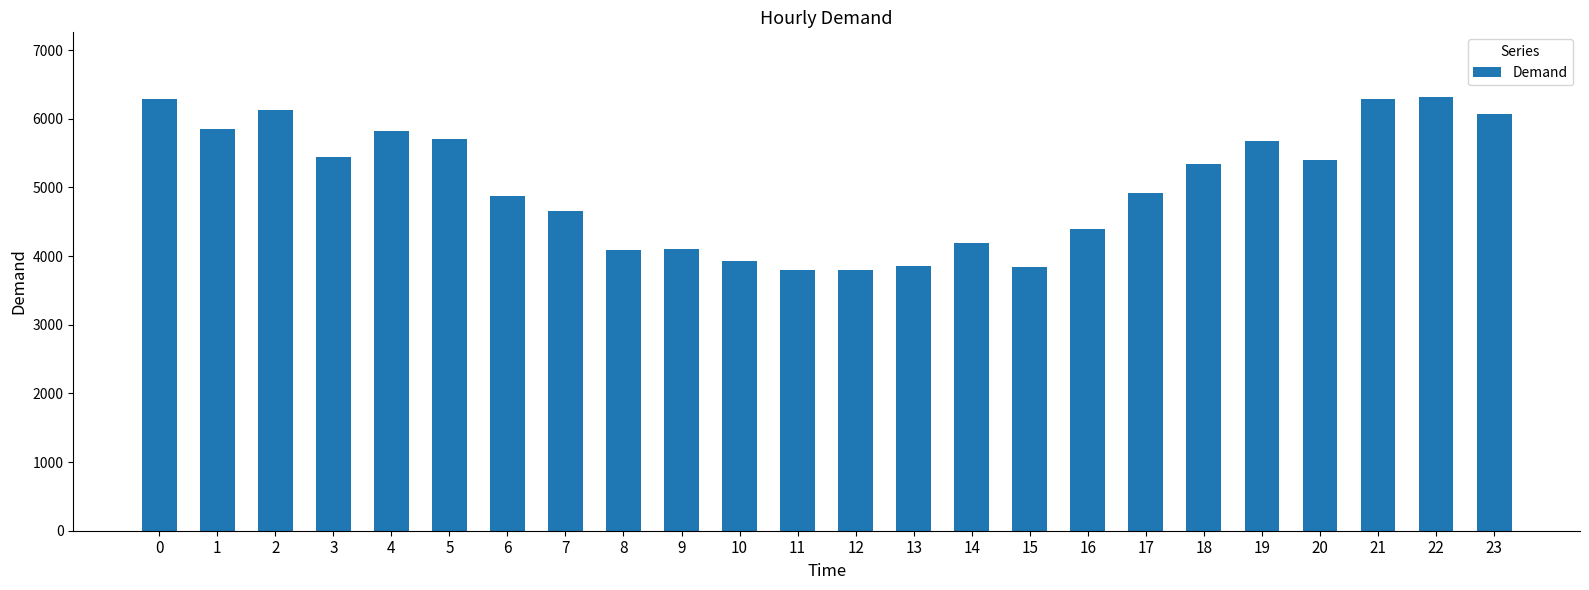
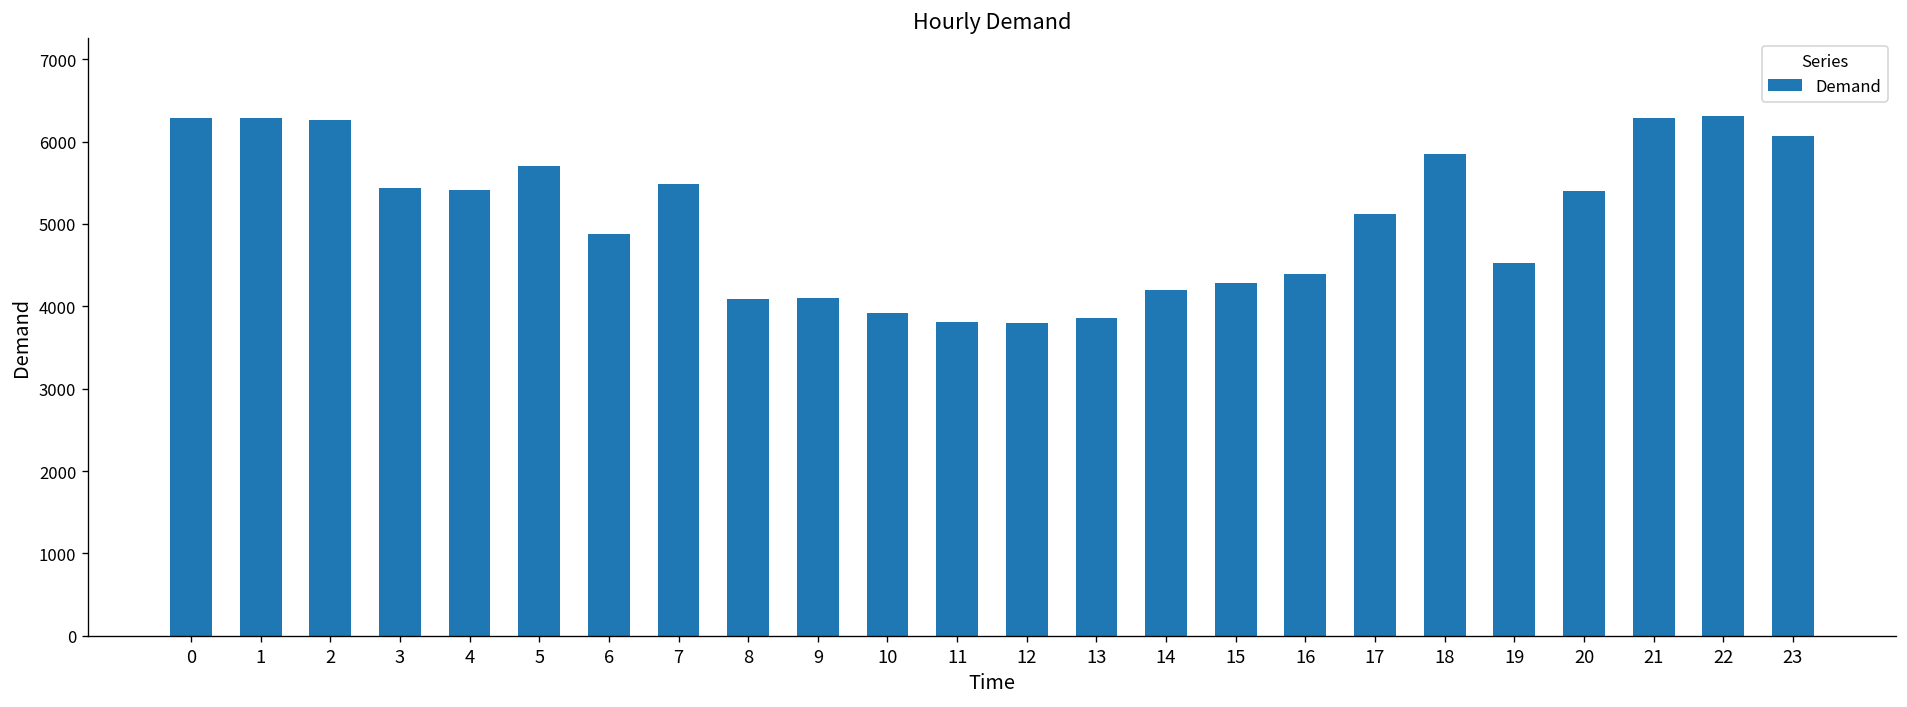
  {
    "0": 6300,
-   "1": 5800,
-   "2": 6100,
+   "1": 6300,
+   "2": 6300,
    "3": 5400,
-   "4": 5800,
+   "4": 5400,
    "5": 5700,
    "6": 4900,
-   "7": 4700,
+   "7": 5500,
    "8": 4100,
    "9": 4100,
    "10": 3900,
    "11": 3800,
    "12": 3800,
    "13": 3900,
    "14": 4200,
-   "15": 3800,
+   "15": 4300,
    "16": 4400,
-   "17": 4900,
-   "18": 5300,
-   "19": 5700,
+   "17": 5100,
+   "18": 5800,
+   "19": 4500,
    "20": 5400,
    "21": 6300,
    "22": 6300,
    "23": 6100
  }
